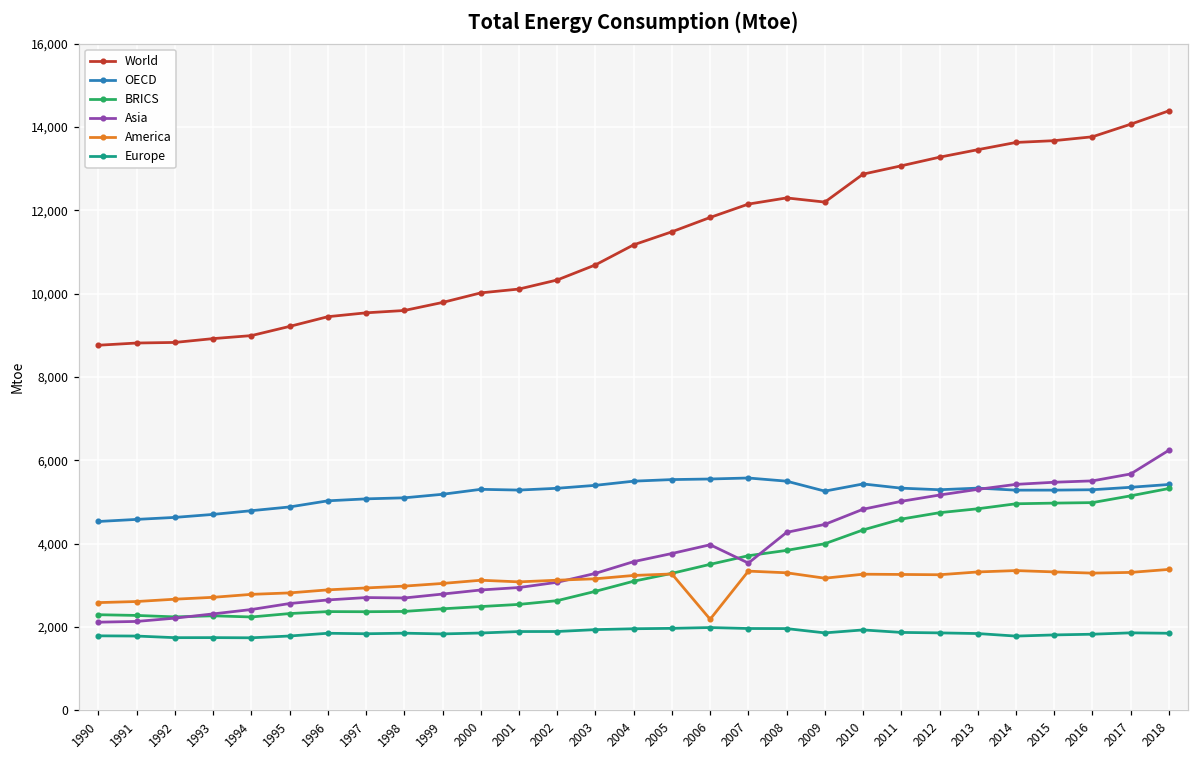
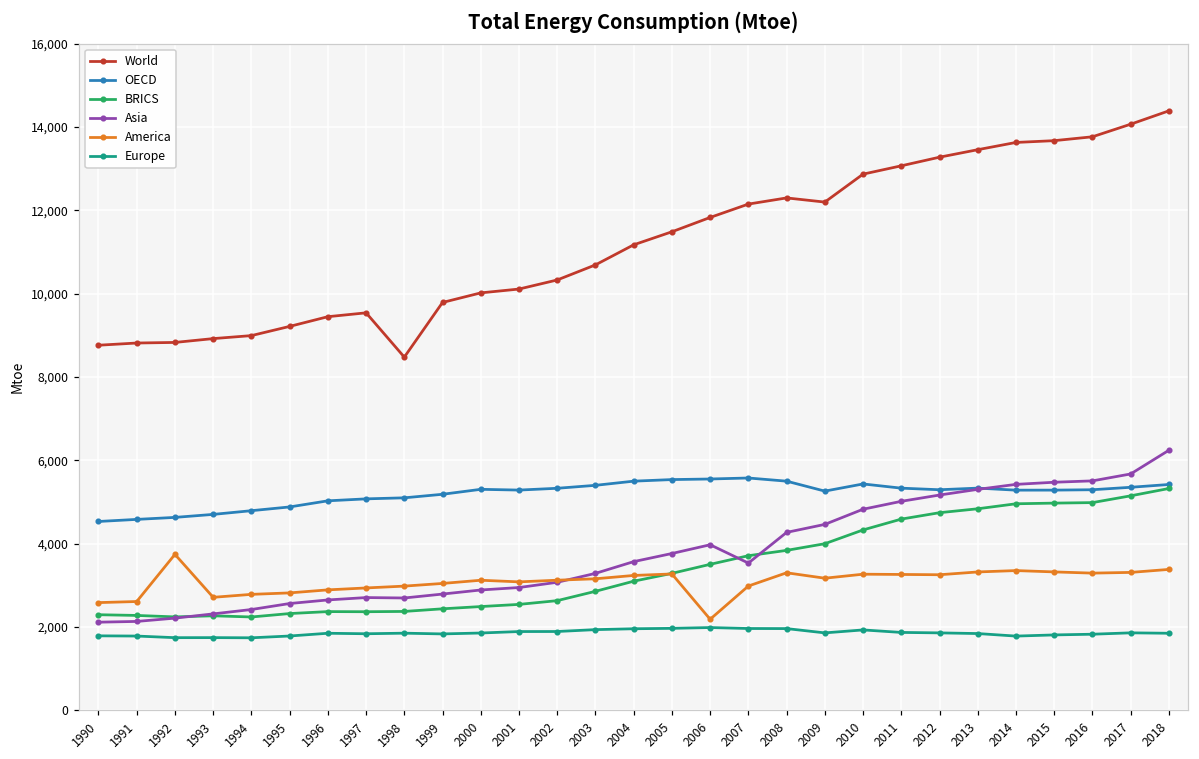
  {
    "World": {
      "1990": "8,800",
      "1991": "8,800",
      "1992": "8,800",
      "1993": "8,900",
      "1994": "9,000",
      "1995": "9,200",
      "1996": "9,400",
      "1997": "9,500",
-     "1998": "9,600",
+     "1998": "8,500",
      "1999": "9,800",
      "2000": "10,000",
      "2001": "10,100",
      "2002": "10,300",
      "2003": "10,700",
      "2004": "11,200",
      "2005": "11,500",
      "2006": "11,800",
      "2007": "12,200",
      "2008": "12,300",
      "2009": "12,200",
      "2010": "12,900",
      "2011": "13,100",
      "2012": "13,300",
      "2013": "13,500",
      "2014": "13,600",
      "2015": "13,700",
      "2016": "13,800",
      "2017": "14,100",
      "2018": "14,400"
    },
    "OECD": {
      "1990": "4,500",
      "1991": "4,600",
      "1992": "4,600",
      "1993": "4,700",
      "1994": "4,800",
      "1995": "4,900",
      "1996": "5,000",
      "1997": "5,100",
      "1998": "5,100",
      "1999": "5,200",
      "2000": "5,300",
      "2001": "5,300",
      "2002": "5,300",
      "2003": "5,400",
      "2004": "5,500",
      "2005": "5,500",
      "2006": "5,600",
      "2007": "5,600",
      "2008": "5,500",
      "2009": "5,300",
      "2010": "5,400",
      "2011": "5,300",
      "2012": "5,300",
      "2014": "5,300",
      "2015": "5,300",
      "2016": "5,300",
      "2017": "5,400",
      "2018": "5,400"
    },
    "Asia": {
      "1990": "2,100",
      "1991": "2,100",
      "1994": "2,400",
      "1995": "2,600",
      "1996": "2,600",
      "1997": "2,700",
      "1998": "2,700",
      "1999": "2,800",
      "2000": "2,900",
      "2001": "2,900",
      "2003": "3,300",
      "2004": "3,600",
      "2005": "3,800",
      "2006": "4,000",
      "2007": "3,500",
      "2008": "4,300",
      "2009": "4,500",
      "2010": "4,800",
      "2011": "5,000",
      "2012": "5,200",
      "2014": "5,400",
      "2015": "5,500",
      "2016": "5,500",
      "2017": "5,700",
      "2018": "6,200"
    },
    "America": {
      "1990": "2,600",
      "1991": "2,600",
-     "1992": "2,700",
+     "1992": "3,700",
      "1993": "2,700",
      "1994": "2,800",
      "1995": "2,800",
      "1996": "2,900",
      "1997": "2,900",
      "1998": "3,000",
      "1999": "3,000",
      "2000": "3,100",
      "2001": "3,100",
      "2003": "3,200",
      "2004": "3,200",
      "2006": "2,200",
-     "2007": "3,300",
+     "2007": "3,000",
      "2008": "3,300",
      "2009": "3,200",
      "2010": "3,300",
      "2011": "3,300",
      "2012": "3,300",
      "2013": "3,300",
      "2014": "3,400",
      "2015": "3,300",
      "2016": "3,300",
      "2017": "3,300",
      "2018": "3,400"
    }
  }
